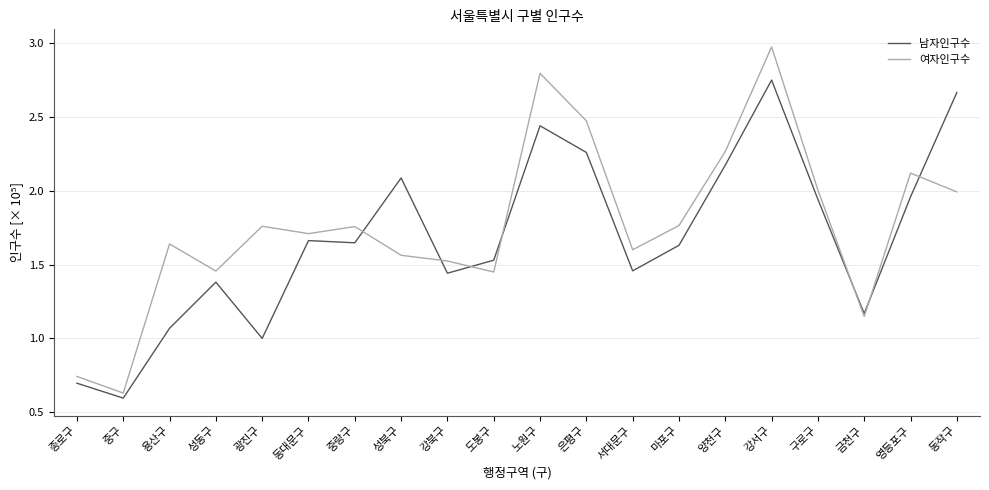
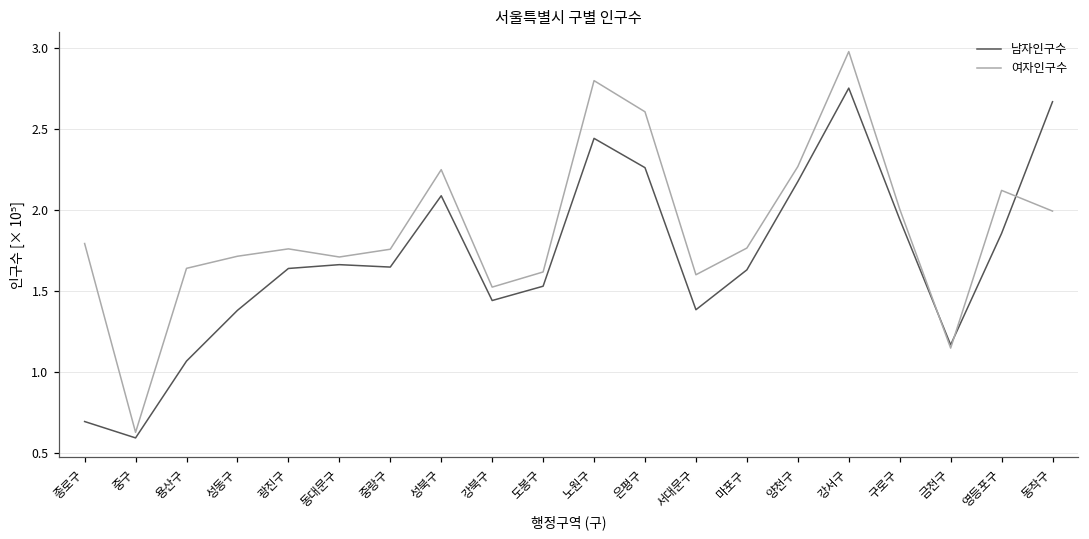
  {
    "남자인구수": {
      "종로구": 0.69,
      "중구": 0.59,
      "용산구": 1.07,
      "성동구": 1.38,
-     "광진구": 1.00,
+     "광진구": 1.64,
      "동대문구": 1.66,
      "중랑구": 1.65,
      "성북구": 2.09,
      "강북구": 1.44,
      "도봉구": 1.53,
      "노원구": 2.44,
      "은평구": 2.26,
-     "서대문구": 1.46,
+     "서대문구": 1.38,
      "마포구": 1.63,
      "양천구": 2.17,
      "강서구": 2.75,
      "구로구": 1.94,
      "금천구": 1.17,
-     "영등포구": 1.96,
+     "영등포구": 1.86,
      "동작구": 2.67
    },
    "여자인구수": {
-     "종로구": 0.74,
+     "종로구": 1.79,
      "중구": 0.63,
      "용산구": 1.64,
-     "성동구": 1.46,
+     "성동구": 1.71,
      "광진구": 1.76,
      "동대문구": 1.71,
      "중랑구": 1.76,
-     "성북구": 1.56,
+     "성북구": 2.25,
      "강북구": 1.52,
-     "도봉구": 1.45,
+     "도봉구": 1.62,
      "노원구": 2.80,
-     "은평구": 2.47,
+     "은평구": 2.61,
      "서대문구": 1.60,
      "마포구": 1.76,
      "양천구": 2.27,
      "강서구": 2.98,
      "구로구": 2.01,
      "금천구": 1.15,
      "영등포구": 2.12,
      "동작구": 1.99
    }
  }
